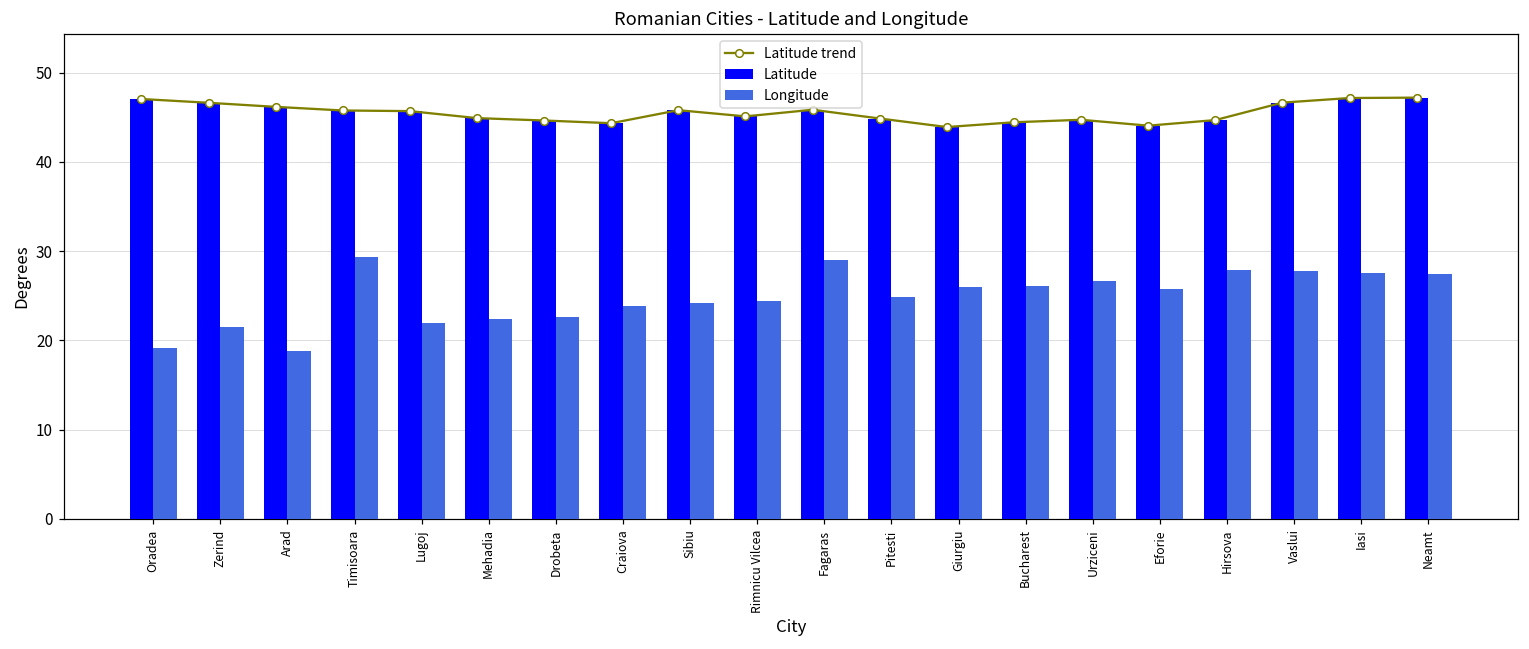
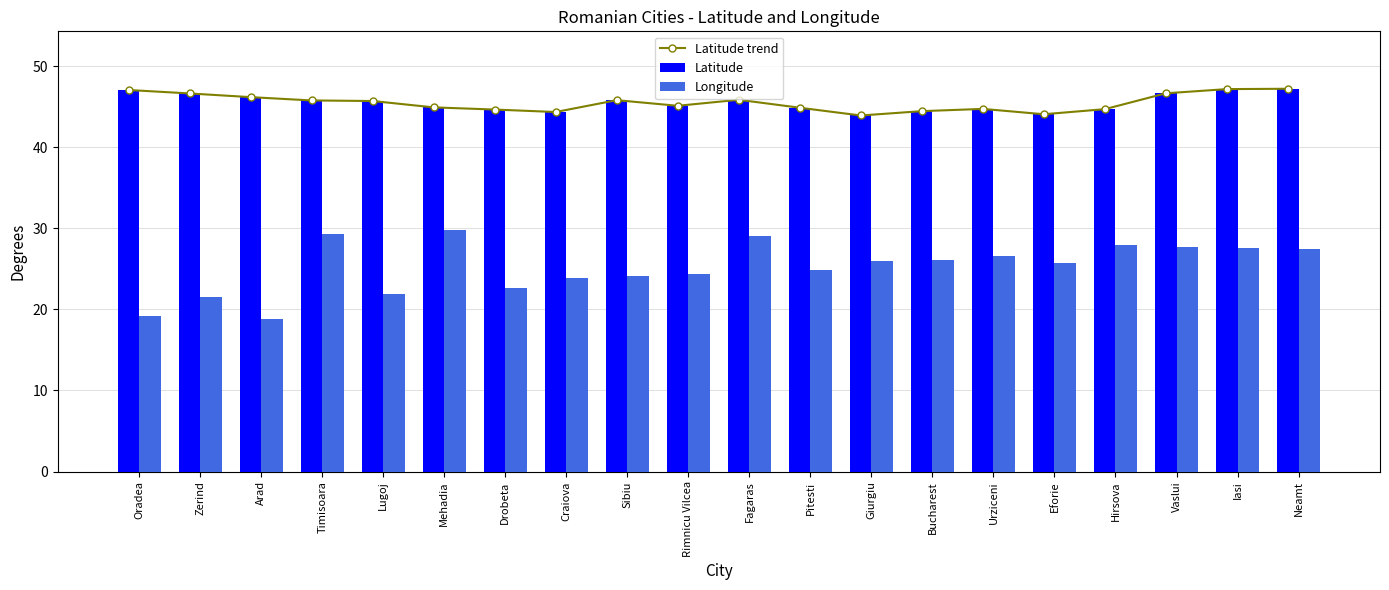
  {
    "Latitude": {
      "Oradea": 47,
      "Zerind": 47,
      "Arad": 46,
      "Timisoara": 46,
      "Lugoj": 46,
      "Mehadia": 45,
      "Drobeta": 45,
      "Craiova": 44,
      "Sibiu": 46,
      "Rimnicu Vilcea": 45,
      "Fagaras": 46,
      "Pitesti": 45,
      "Giurgiu": 44,
      "Bucharest": 44,
      "Urziceni": 45,
      "Eforie": 44,
      "Hirsova": 45,
      "Vaslui": 47,
      "Iasi": 47,
      "Neamt": 47
    },
    "Longitude": {
      "Oradea": 19,
      "Zerind": 22,
      "Arad": 19,
      "Timisoara": 29,
      "Lugoj": 22,
-     "Mehadia": 22,
+     "Mehadia": 30,
      "Drobeta": 23,
      "Craiova": 24,
      "Sibiu": 24,
      "Rimnicu Vilcea": 24,
      "Fagaras": 29,
      "Pitesti": 25,
      "Giurgiu": 26,
      "Bucharest": 26,
      "Urziceni": 27,
      "Eforie": 26,
      "Hirsova": 28,
      "Vaslui": 28,
      "Iasi": 28,
      "Neamt": 27
    }
  }
